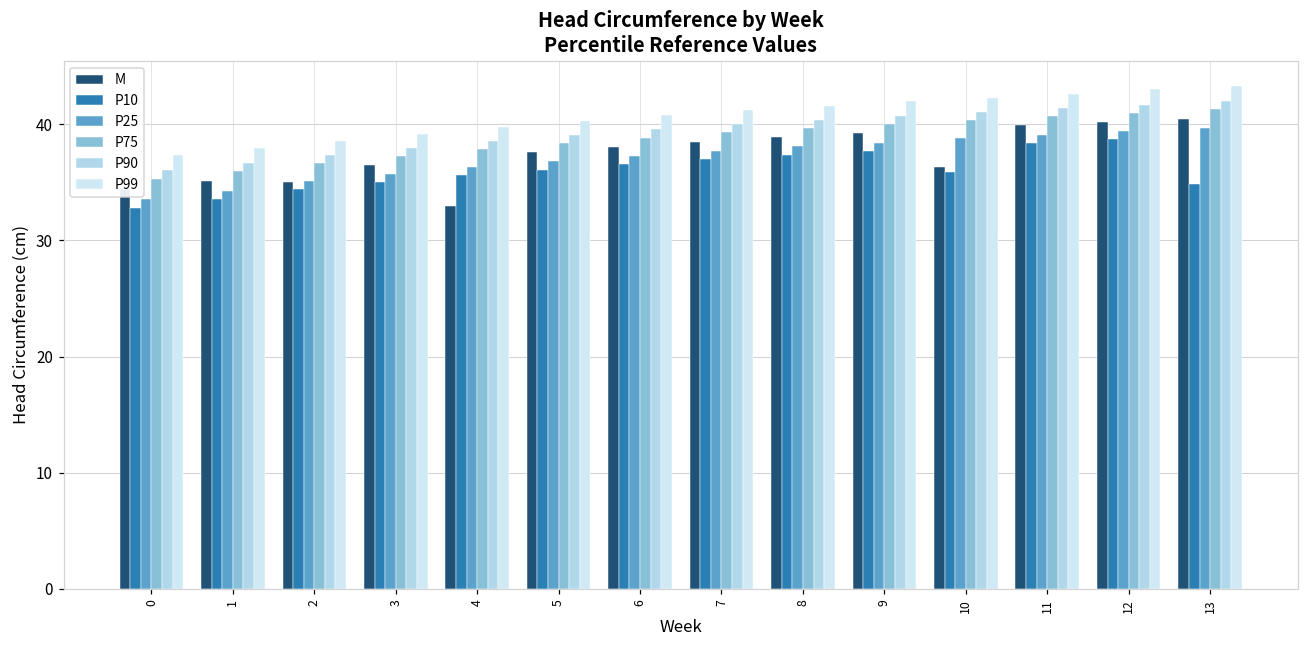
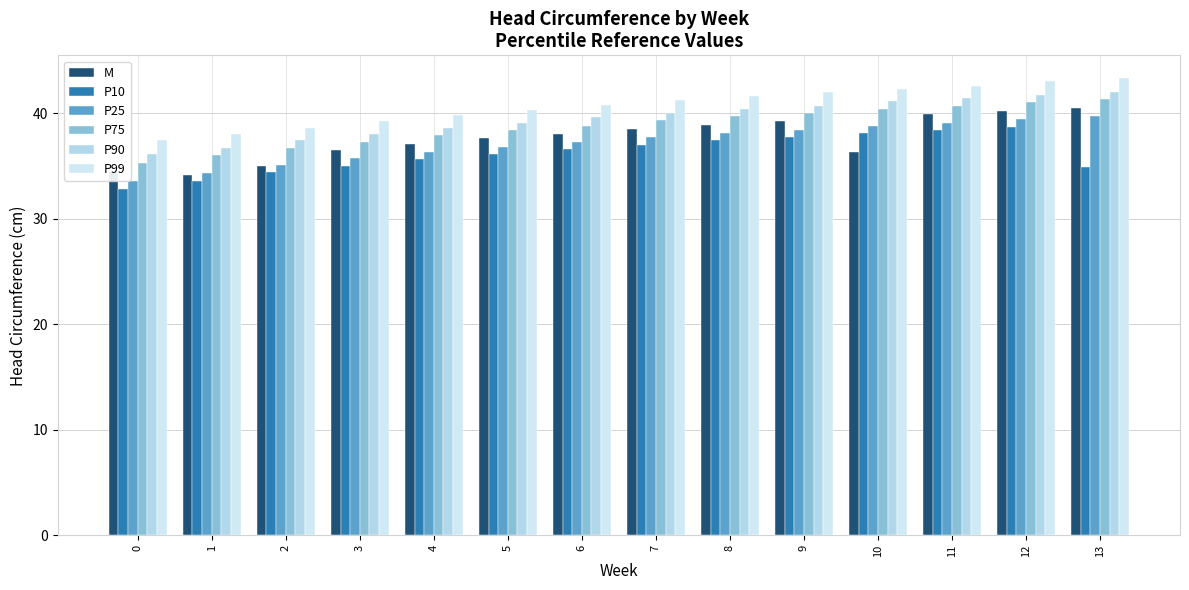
  {
    "M": {
-     "1": 35.2,
+     "1": 34.2,
      "2": 35.0,
      "3": 36.5,
-     "4": 32.9,
+     "4": 37.1,
      "5": 37.6,
      "6": 38.1,
      "7": 38.5,
      "8": 38.9,
      "9": 39.2,
      "10": 36.3,
      "11": 39.9,
      "12": 40.2,
      "13": 40.5
    },
    "P10": {
      "0": 32.8,
      "1": 33.6,
      "2": 34.4,
      "3": 35.0,
      "4": 35.6,
      "5": 36.1,
      "6": 36.6,
      "7": 37.0,
      "8": 37.4,
      "9": 37.7,
-     "10": 35.9,
+     "10": 38.1,
      "11": 38.4,
      "12": 38.7,
      "13": 34.9
    }
  }
